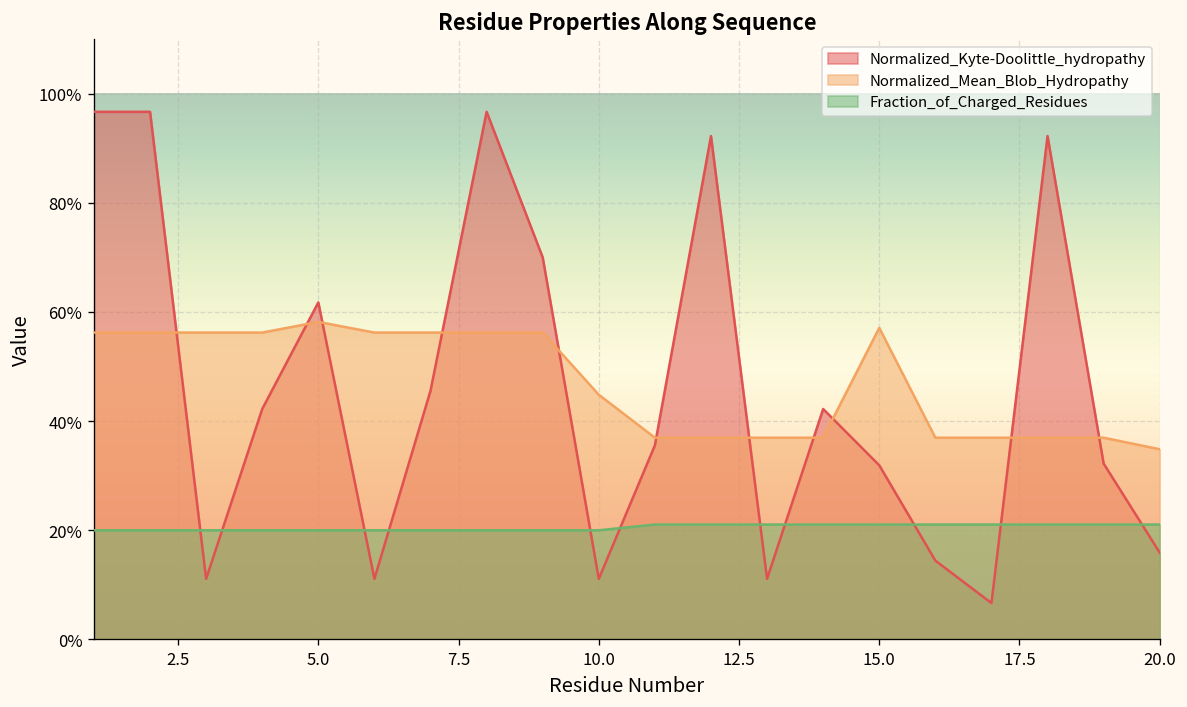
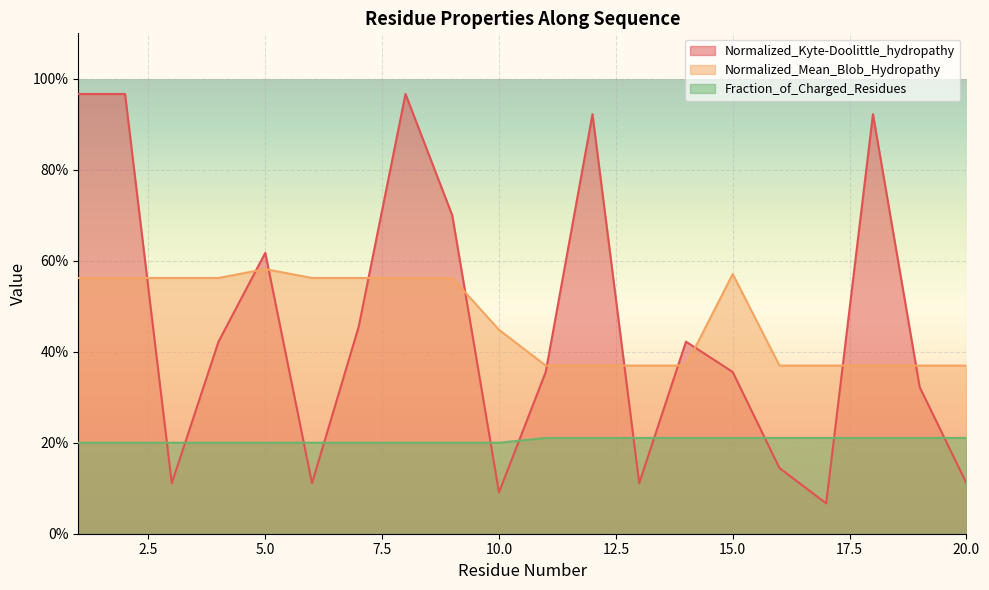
  {
    "Normalized_Kyte-Doolittle_hydropathy": {
      "5.0": "62%",
-     "10.0": "11%",
-     "15.0": "32%",
-     "20.0": "16%"
+     "10.0": "9%",
+     "15.0": "36%",
+     "20.0": "11%"
    },
    "Normalized_Mean_Blob_Hydropathy": {
      "5.0": "58%",
      "10.0": "45%",
      "15.0": "57%",
-     "20.0": "35%"
+     "20.0": "37%"
    },
    "Fraction_of_Charged_Residues": {
      "5.0": "20%",
      "10.0": "20%",
      "15.0": "21%",
      "20.0": "21%"
    }
  }
